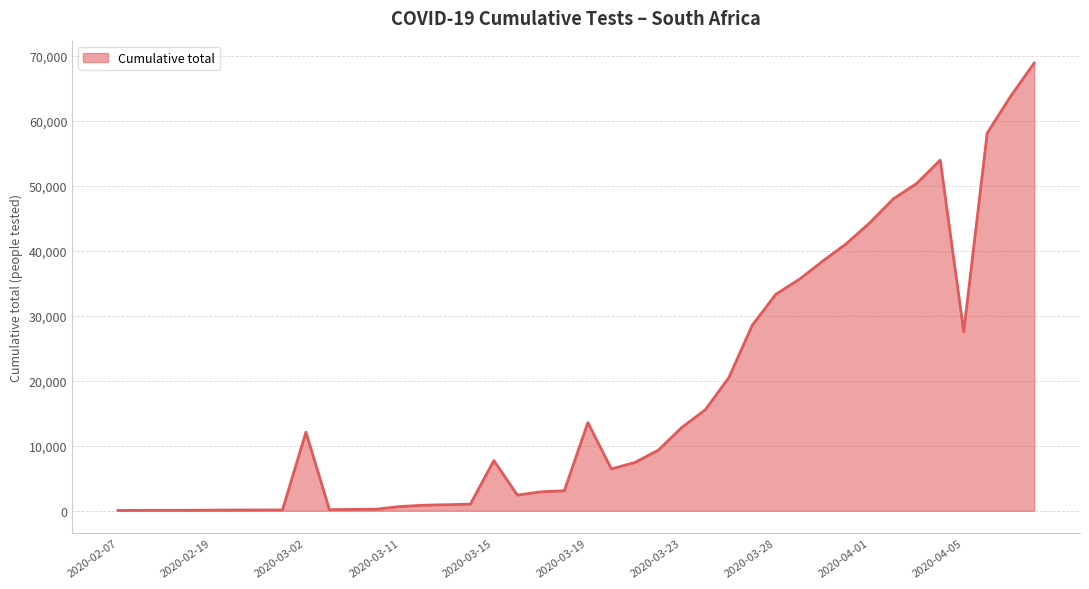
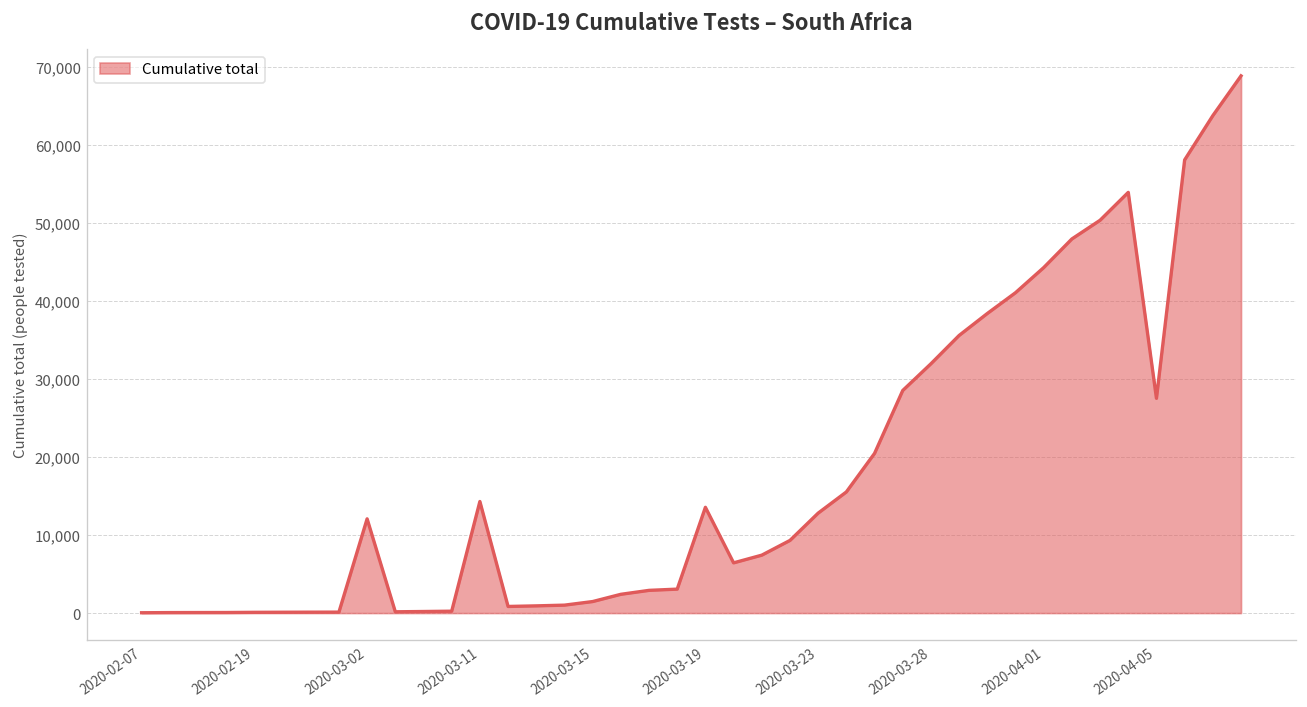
  {
    "2020-02-07": "0",
    "2020-02-19": "0",
    "2020-03-02": "12,000",
-   "2020-03-11": "1,000",
-   "2020-03-15": "8,000",
+   "2020-03-11": "14,000",
+   "2020-03-15": "1,000",
    "2020-03-19": "14,000",
    "2020-03-23": "13,000",
-   "2020-03-28": "33,000",
+   "2020-03-28": "32,000",
    "2020-04-01": "44,000",
    "2020-04-05": "28,000"
  }
